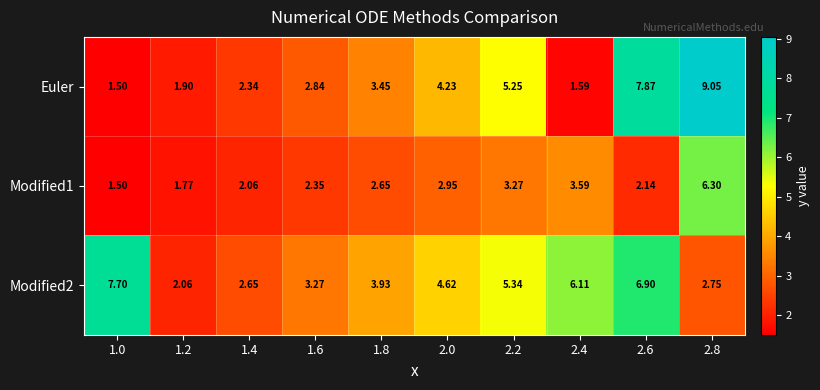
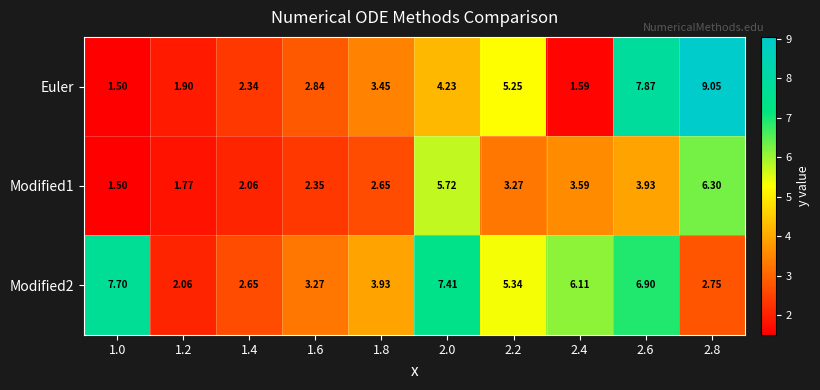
  {
    "Euler": {
      "1.0": 1.50,
      "1.2": 1.90,
      "1.4": 2.34,
      "1.6": 2.84,
      "1.8": 3.45,
      "2.0": 4.23,
      "2.2": 5.25,
      "2.4": 1.59,
      "2.6": 7.87,
      "2.8": 9.05
    },
    "Modified1": {
      "1.0": 1.50,
      "1.2": 1.77,
      "1.4": 2.06,
      "1.6": 2.35,
      "1.8": 2.65,
-     "2.0": 2.95,
+     "2.0": 5.72,
      "2.2": 3.27,
      "2.4": 3.59,
-     "2.6": 2.14,
+     "2.6": 3.93,
      "2.8": 6.30
    },
    "Modified2": {
      "1.0": 7.70,
      "1.2": 2.06,
      "1.4": 2.65,
      "1.6": 3.27,
      "1.8": 3.93,
-     "2.0": 4.62,
+     "2.0": 7.41,
      "2.2": 5.34,
      "2.4": 6.11,
      "2.6": 6.90,
      "2.8": 2.75
    }
  }
